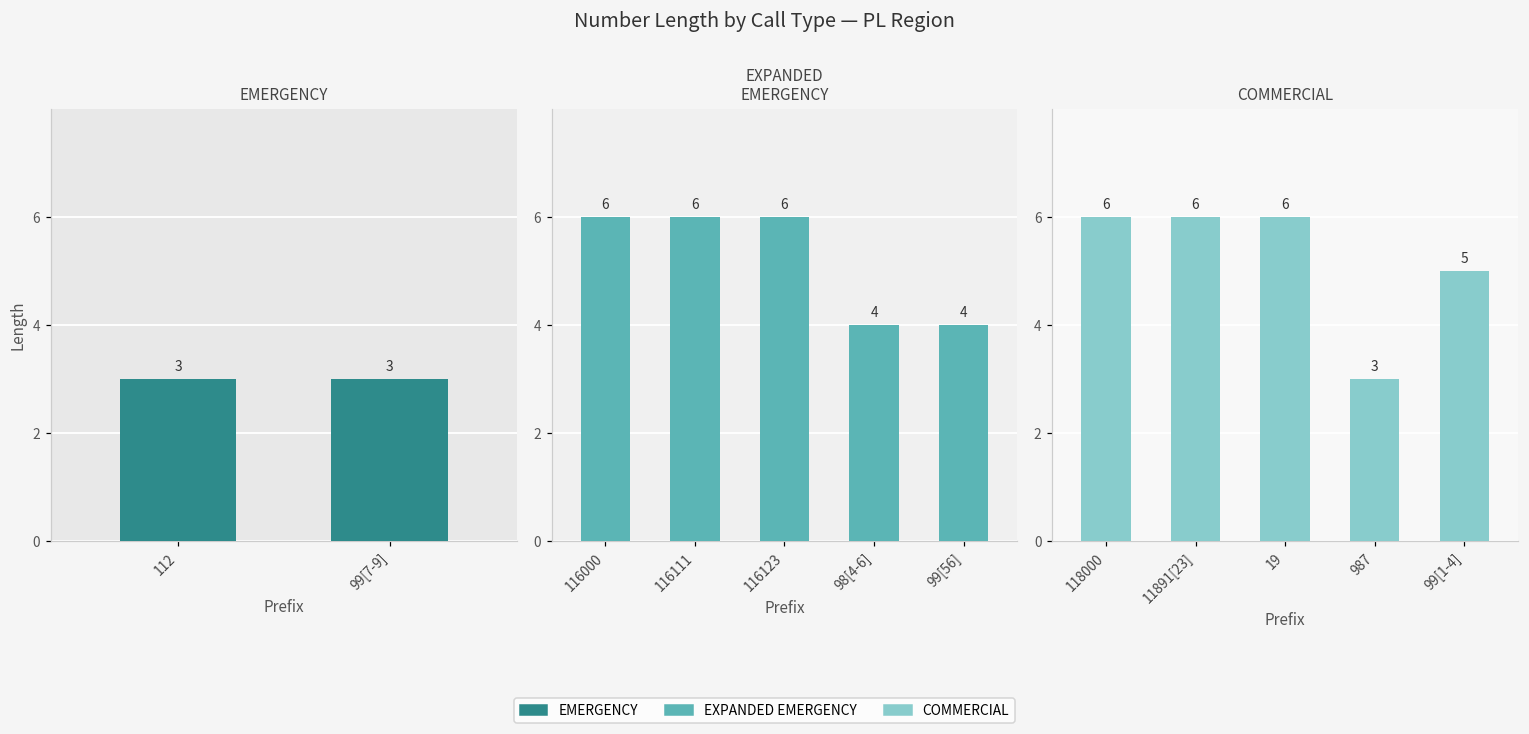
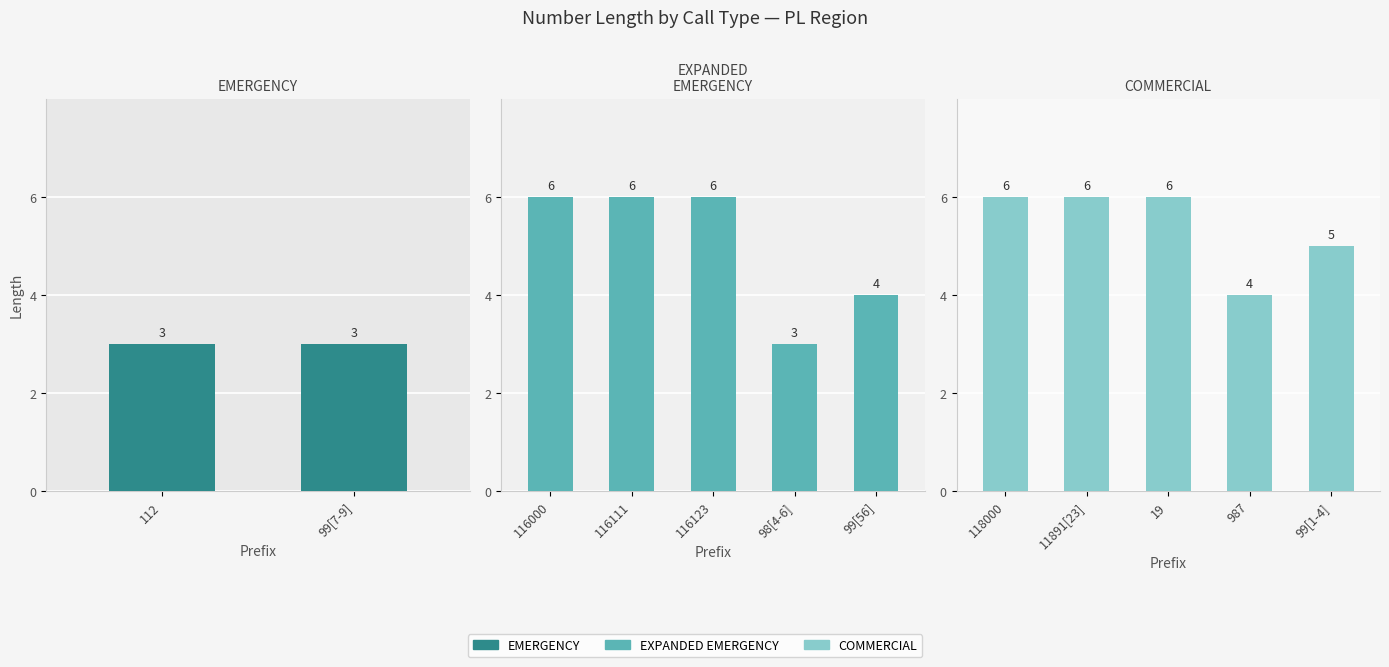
  {
    "EMERGENCY": {
      "112": 3,
      "99[7-9]": 3
    },
    "EXPANDED EMERGENCY": {
      "116000": 6,
      "116111": 6,
      "116123": 6,
-     "98[4-6]": 4,
+     "98[4-6]": 3,
      "99[56]": 4
    },
    "COMMERCIAL": {
      "118000": 6,
      "11891[23]": 6,
      "19": 6,
-     "987": 3,
+     "987": 4,
      "99[1-4]": 5
    }
  }
